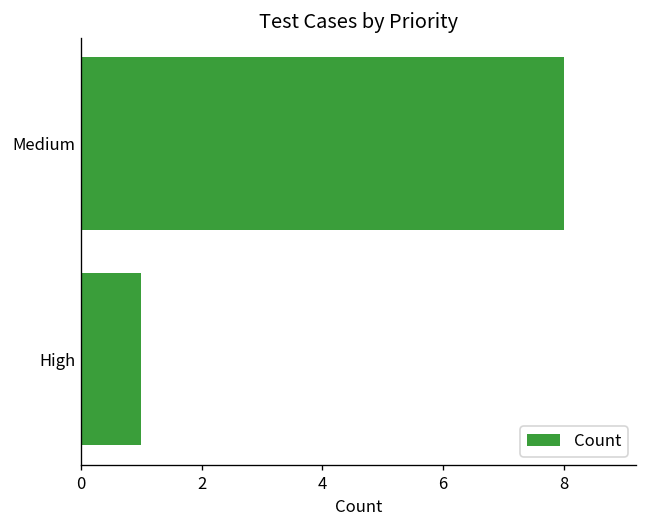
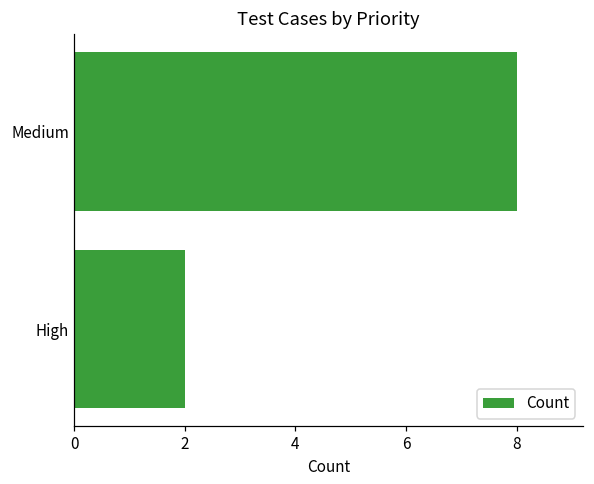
  {
    "Medium": 8,
-   "High": 1
+   "High": 2
  }
